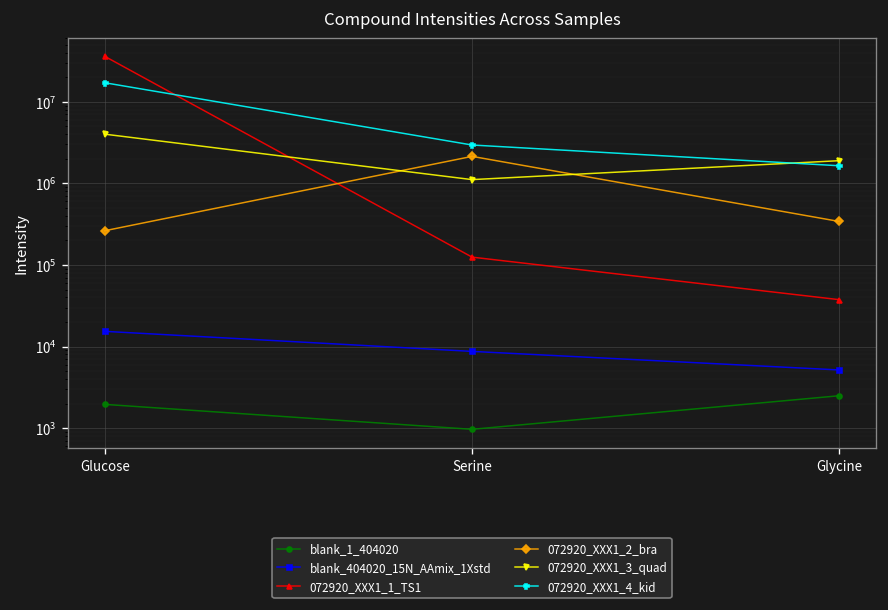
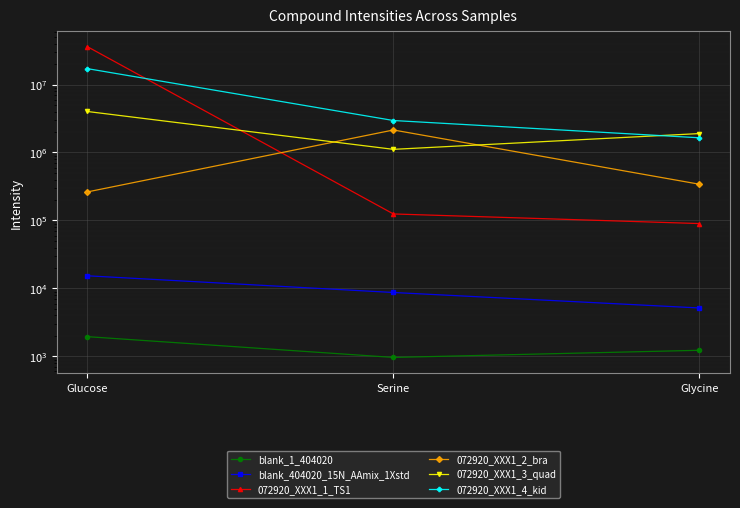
  {
    "blank_1_404020": {
      "Glucose": 2000,
      "Serine": 1000,
-     "Glycine": 2500
+     "Glycine": 1200
    },
    "blank_404020_15N_AAmix_1Xstd": {
      "Glucose": 15000,
      "Serine": 9000,
      "Glycine": 5000
    },
    "072920_XXX1_1_TS1": {
      "Glucose": 40000000,
      "Serine": 120000,
-     "Glycine": 40000
+     "Glycine": 90000
    },
    "072920_XXX1_2_bra": {
      "Glucose": 260000,
      "Serine": 2100000,
      "Glycine": 300000
    },
    "072920_XXX1_3_quad": {
      "Glucose": 4000000,
      "Serine": 1100000,
      "Glycine": 1900000
    },
    "072920_XXX1_4_kid": {
      "Glucose": 17000000,
      "Serine": 3000000,
      "Glycine": 1600000
    }
  }
